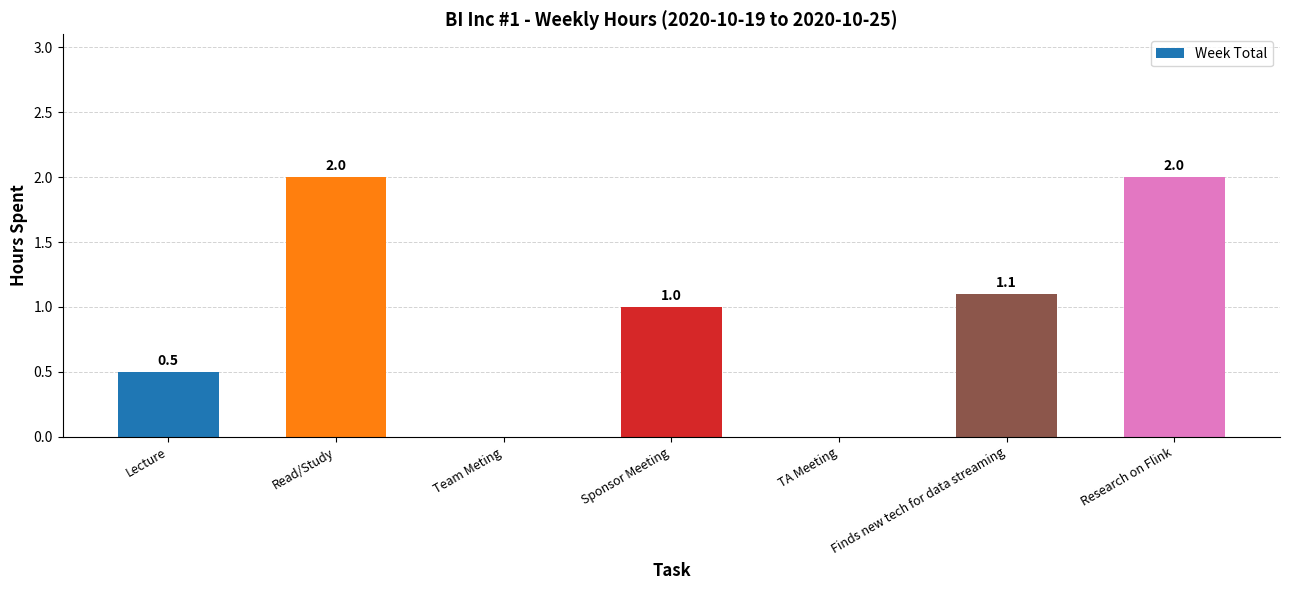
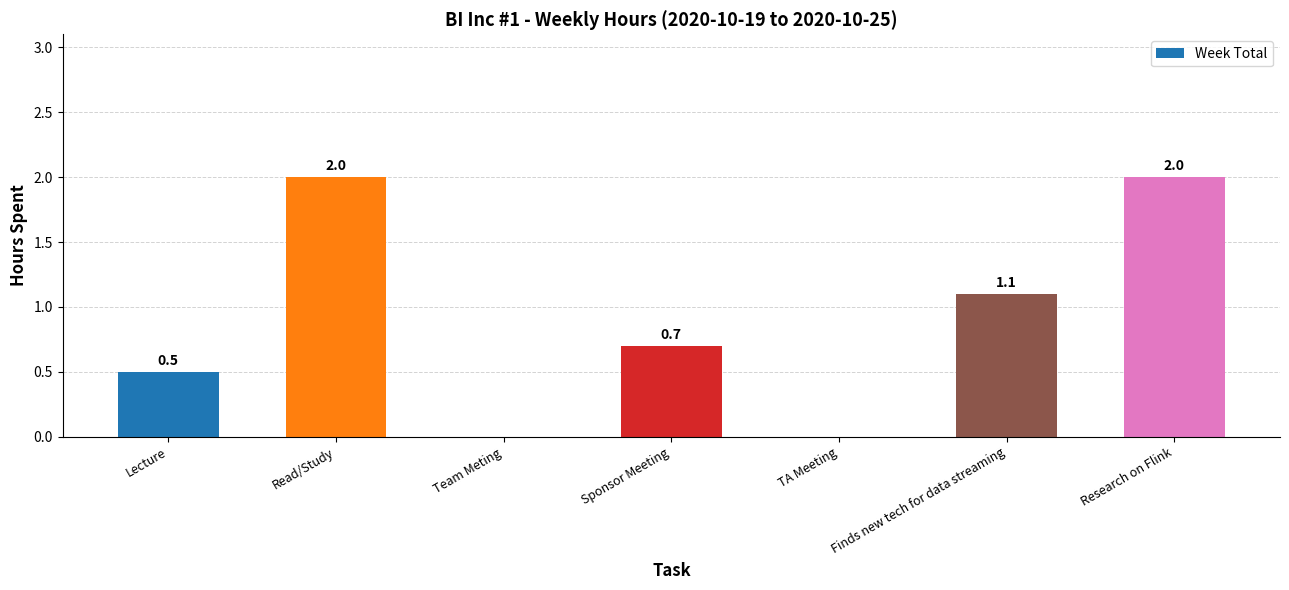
  {
    "Lecture": 0.5,
    "Read/Study": 2.0,
-   "Sponsor Meeting": 1.0,
+   "Sponsor Meeting": 0.7,
    "Finds new tech for data streaming": 1.1,
    "Research on Flink": 2.0
  }
